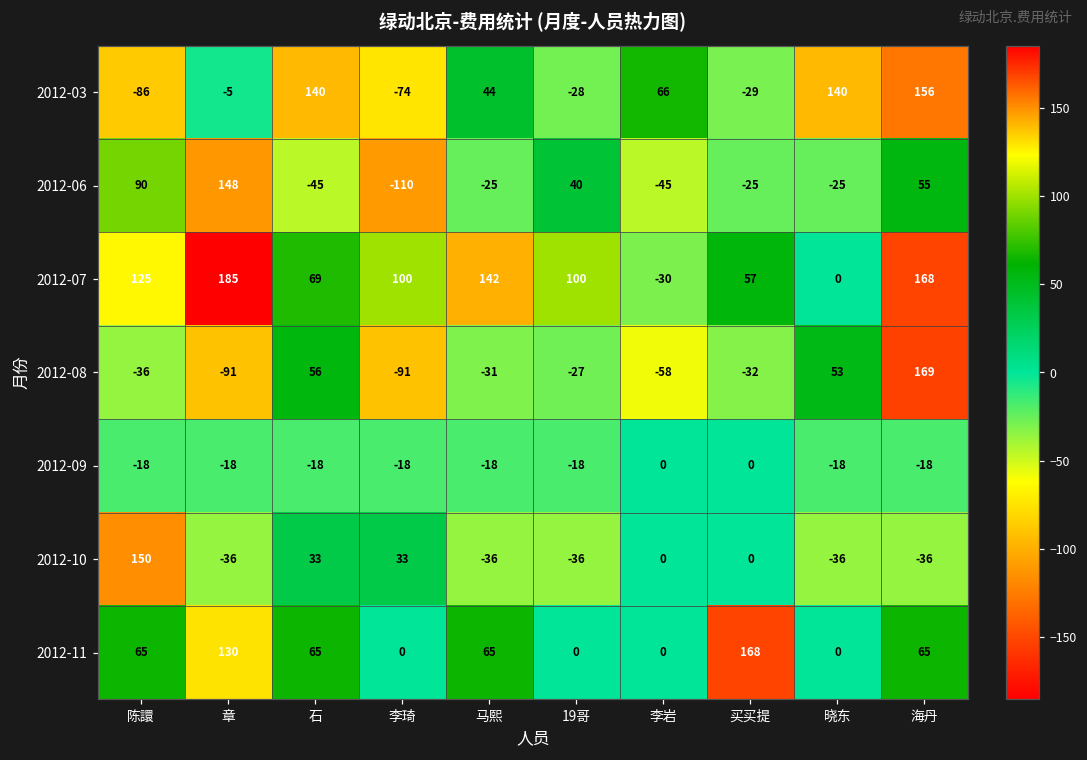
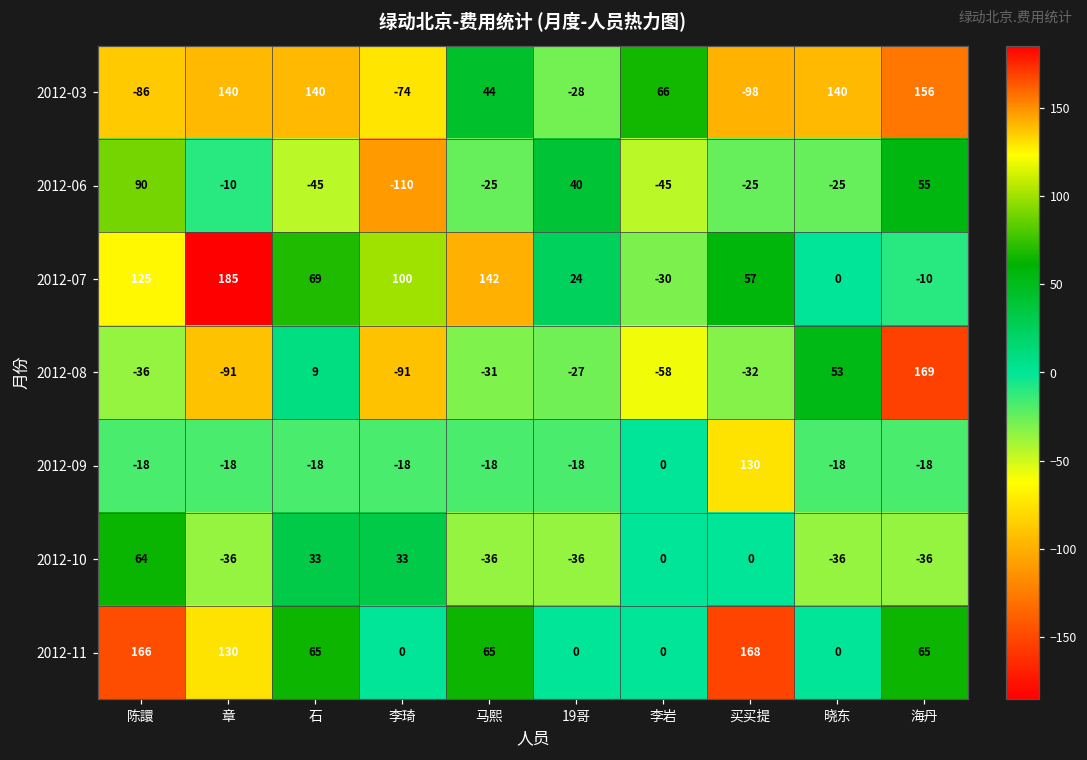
  {
    "2012-03": {
      "陈譞": -86,
-     "章": -5,
+     "章": 140,
      "石": 140,
      "李琦": -74,
      "马熙": 44,
      "19哥": -28,
      "李岩": 66,
-     "买买提": -29,
+     "买买提": -98,
      "晓东": 140,
      "海丹": 156
    },
    "2012-06": {
      "陈譞": 90,
-     "章": 148,
+     "章": -10,
      "石": -45,
      "李琦": -110,
      "马熙": -25,
      "19哥": 40,
      "李岩": -45,
      "买买提": -25,
      "晓东": -25,
      "海丹": 55
    },
    "2012-07": {
      "陈譞": 125,
      "章": 185,
      "石": 69,
      "李琦": 100,
      "马熙": 142,
-     "19哥": 100,
+     "19哥": 24,
      "李岩": -30,
      "买买提": 57,
      "晓东": 0,
-     "海丹": 168
+     "海丹": -10
    },
    "2012-08": {
      "陈譞": -36,
      "章": -91,
-     "石": 56,
+     "石": 9,
      "李琦": -91,
      "马熙": -31,
      "19哥": -27,
      "李岩": -58,
      "买买提": -32,
      "晓东": 53,
      "海丹": 169
    },
    "2012-09": {
      "陈譞": -18,
      "章": -18,
      "石": -18,
      "李琦": -18,
      "马熙": -18,
      "19哥": -18,
      "李岩": 0,
-     "买买提": 0,
+     "买买提": 130,
      "晓东": -18,
      "海丹": -18
    },
    "2012-10": {
-     "陈譞": 150,
+     "陈譞": 64,
      "章": -36,
      "石": 33,
      "李琦": 33,
      "马熙": -36,
      "19哥": -36,
      "李岩": 0,
      "买买提": 0,
      "晓东": -36,
      "海丹": -36
    },
    "2012-11": {
-     "陈譞": 65,
+     "陈譞": 166,
      "章": 130,
      "石": 65,
      "李琦": 0,
      "马熙": 65,
      "19哥": 0,
      "李岩": 0,
      "买买提": 168,
      "晓东": 0,
      "海丹": 65
    }
  }
